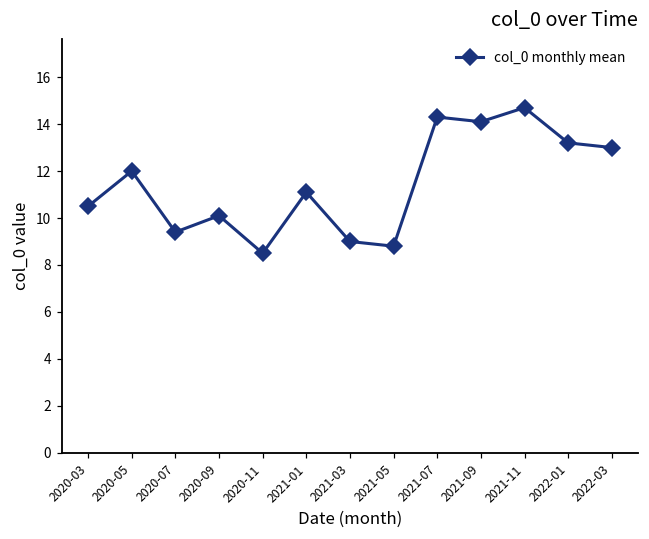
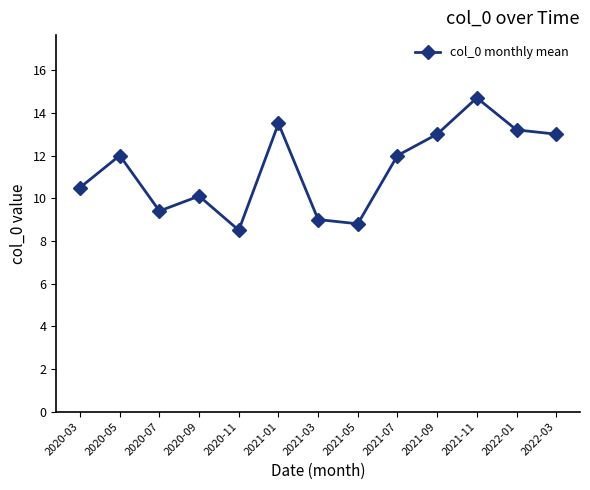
  {
    "2020-03": 10.5,
    "2020-05": 12.0,
    "2020-07": 9.4,
    "2020-09": 10.1,
    "2020-11": 8.5,
-   "2021-01": 11.1,
+   "2021-01": 13.5,
    "2021-03": 9.0,
    "2021-05": 8.8,
-   "2021-07": 14.3,
-   "2021-09": 14.1,
+   "2021-07": 12.0,
+   "2021-09": 13.0,
    "2021-11": 14.7,
    "2022-01": 13.2,
    "2022-03": 13.0
  }
